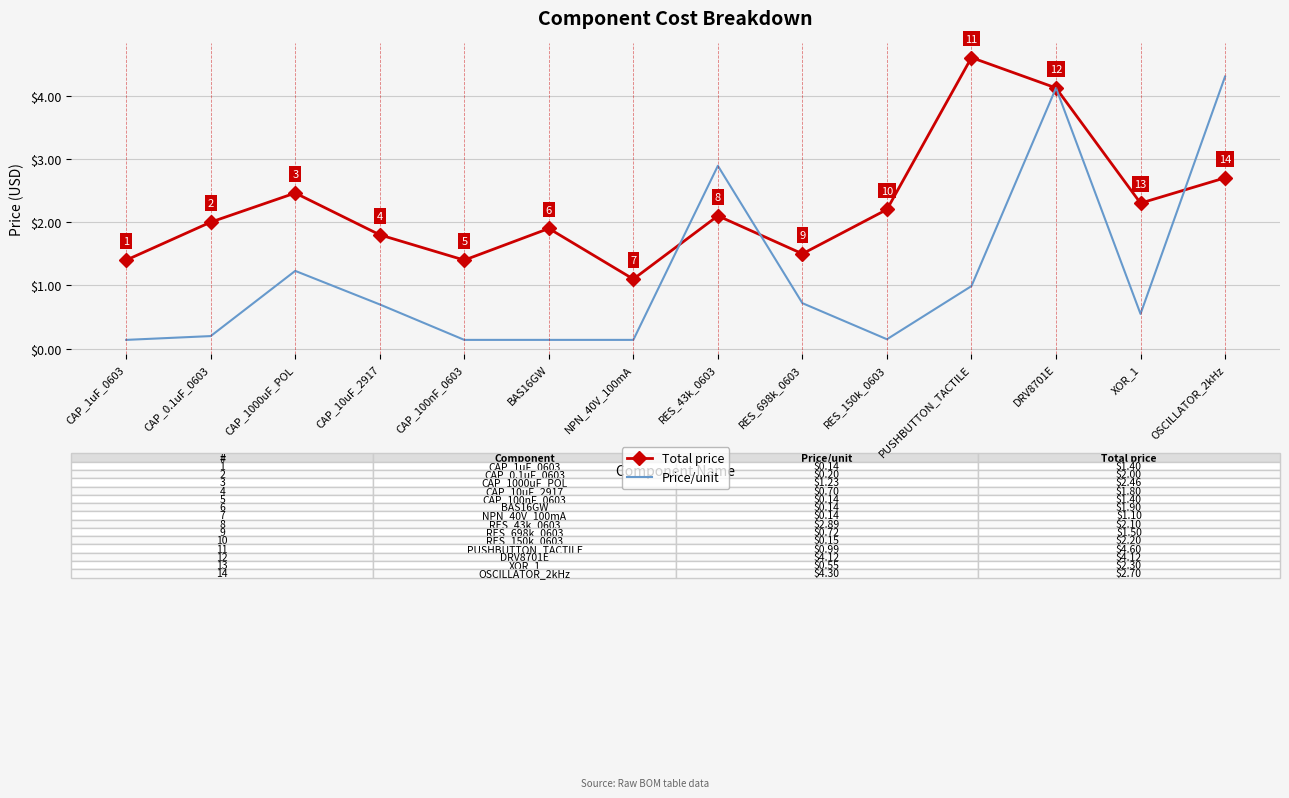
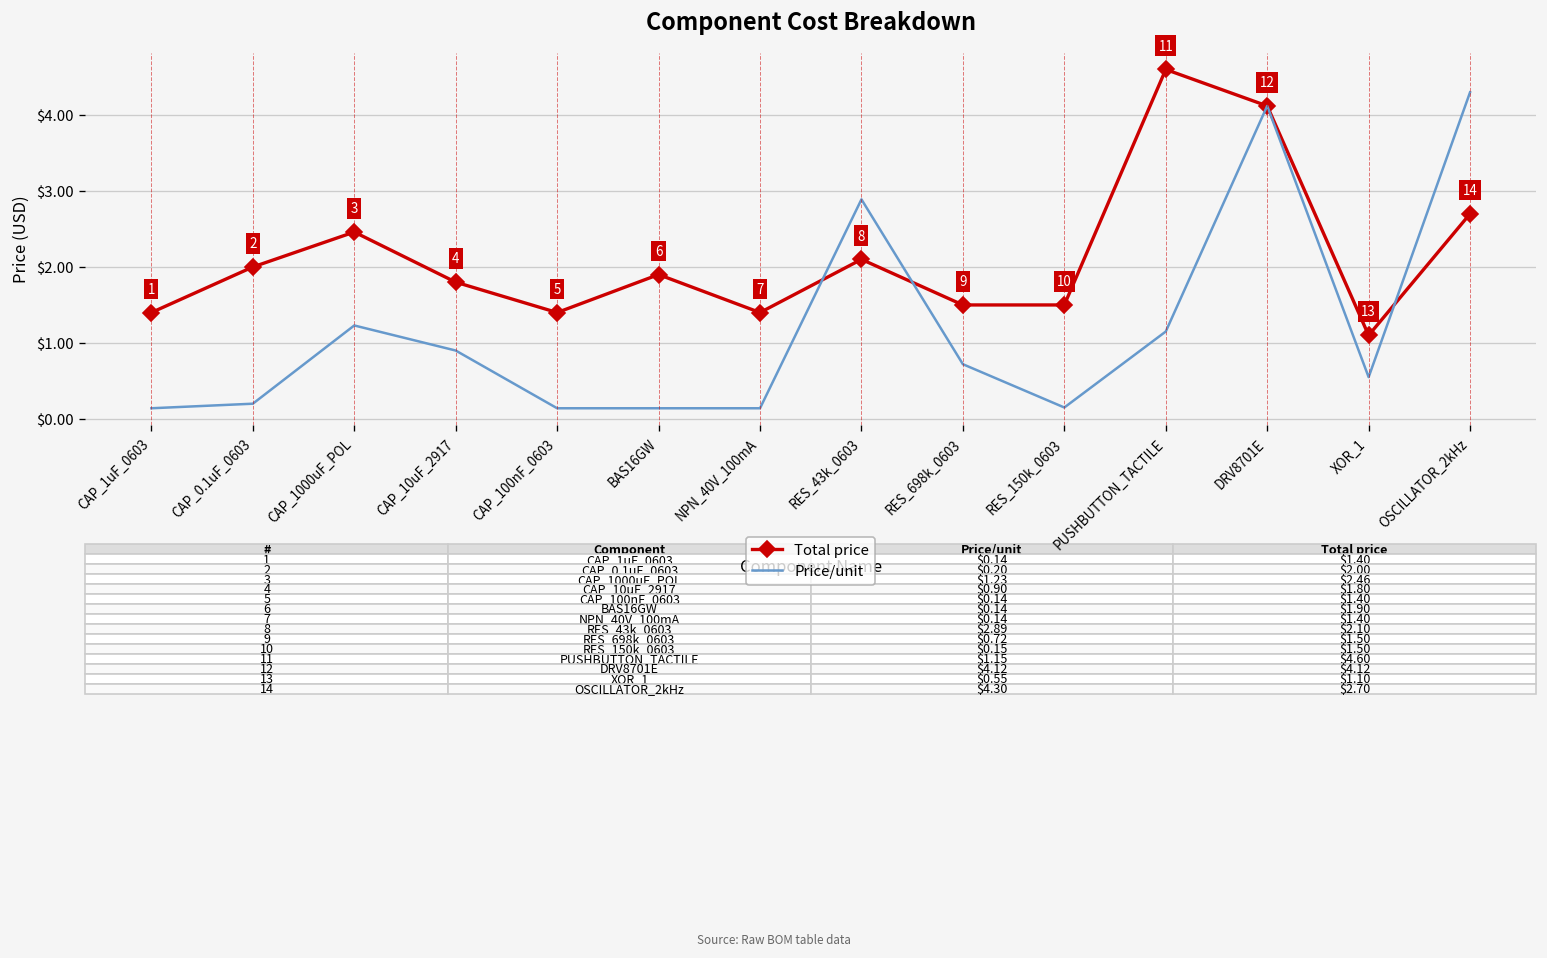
  {
    "Total price": {
-     "NPN_40V_100mA": "$1.10",
-     "RES_150k_0603": "$2.20",
-     "XOR_1": "$2.30"
+     "NPN_40V_100mA": "$1.40",
+     "RES_150k_0603": "$1.50",
+     "XOR_1": "$1.10"
    },
    "Price/unit": {
-     "CAP_10uF_2917": "$0.70",
-     "PUSHBUTTON_TACTILE": "$0.99"
+     "CAP_10uF_2917": "$0.90",
+     "PUSHBUTTON_TACTILE": "$1.15"
    }
  }
